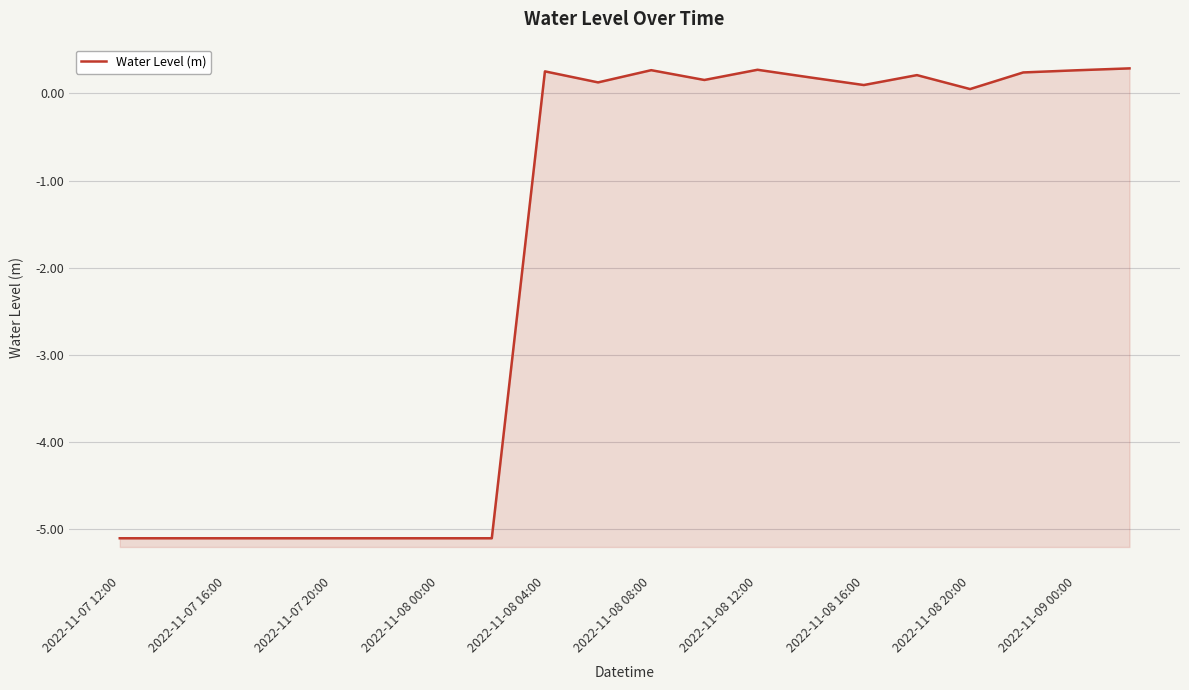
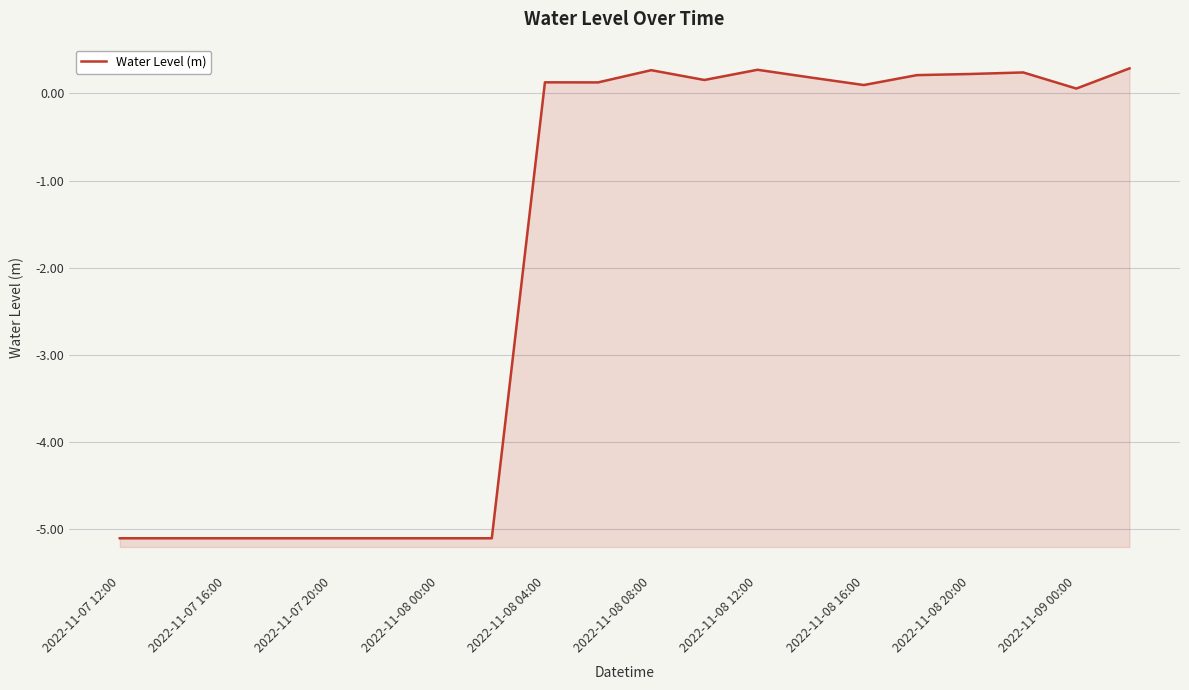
  {
    "2022-11-07 12:00": -5.1,
    "2022-11-07 16:00": -5.1,
    "2022-11-07 20:00": -5.1,
    "2022-11-08 00:00": -5.1,
-   "2022-11-08 04:00": 0.3,
+   "2022-11-08 04:00": 0.1,
    "2022-11-08 08:00": 0.3,
    "2022-11-08 12:00": 0.3,
    "2022-11-08 16:00": 0.1,
-   "2022-11-08 20:00": 0.0,
-   "2022-11-09 00:00": 0.3
+   "2022-11-08 20:00": 0.2,
+   "2022-11-09 00:00": 0.1
  }
